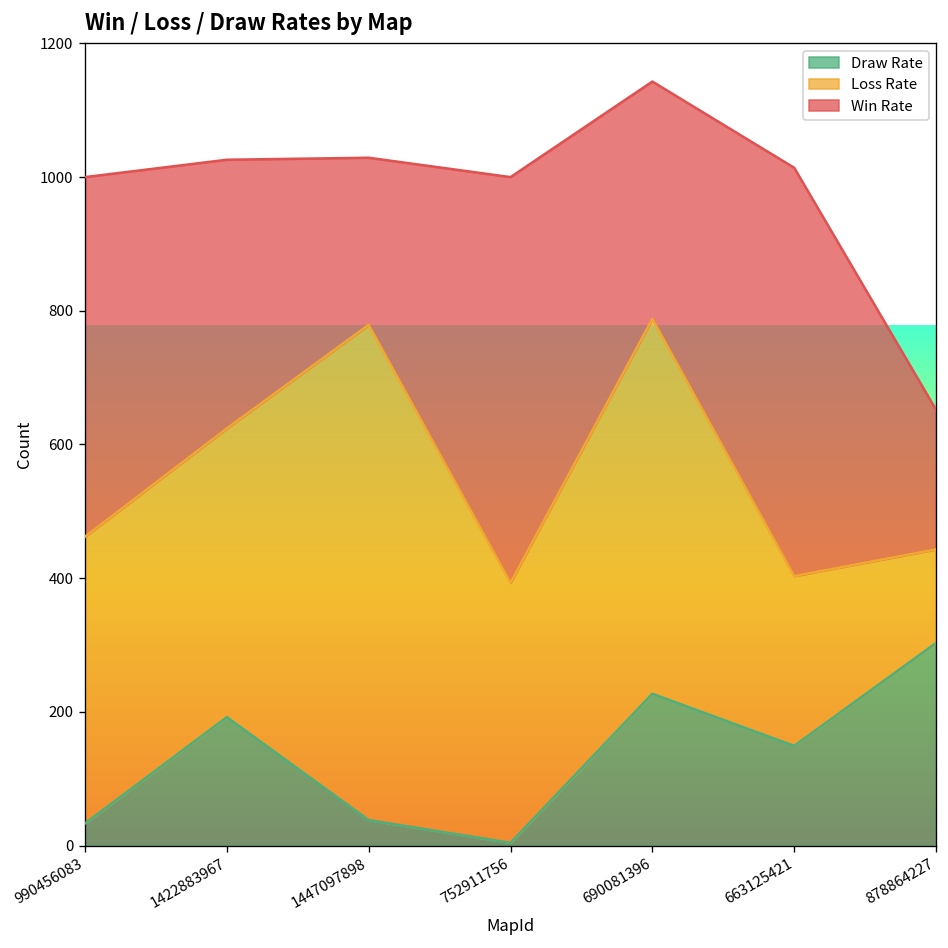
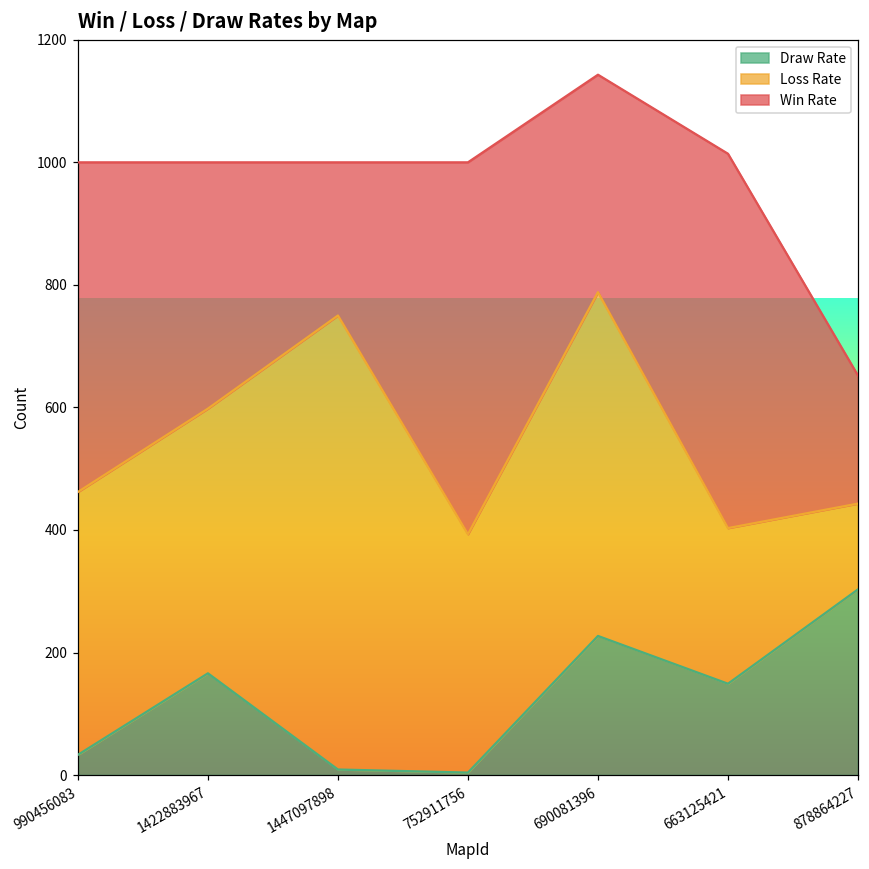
  {
    "Draw Rate": {
      "990456083": 30,
-     "1422883967": 190,
-     "1447097898": 40,
+     "1422883967": 170,
+     "1447097898": 10,
      "752911756": 0,
      "690081396": 230,
      "663125421": 150,
      "878864227": 300
    },
    "Loss Rate": {
      "990456083": 430,
      "1422883967": 430,
      "1447097898": 740,
      "752911756": 390,
      "690081396": 560,
      "663125421": 250,
      "878864227": 140
    },
    "Win Rate": {
      "990456083": 540,
      "1422883967": 400,
      "1447097898": 250,
      "752911756": 610,
      "690081396": 360,
      "663125421": 610,
      "878864227": 210
    }
  }
